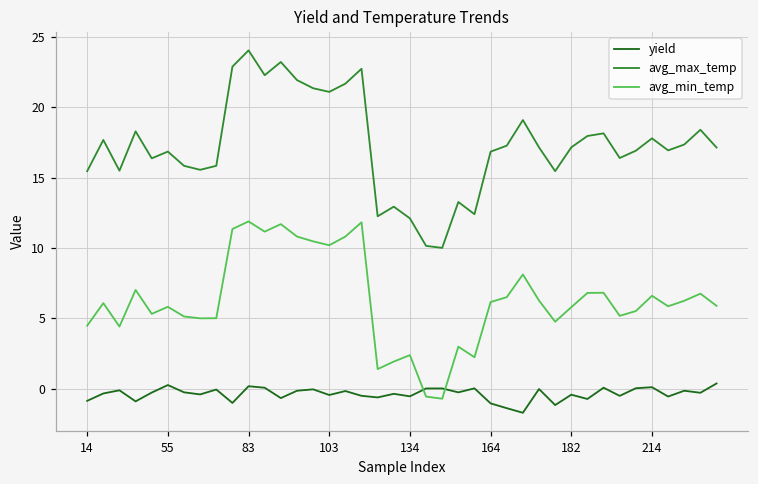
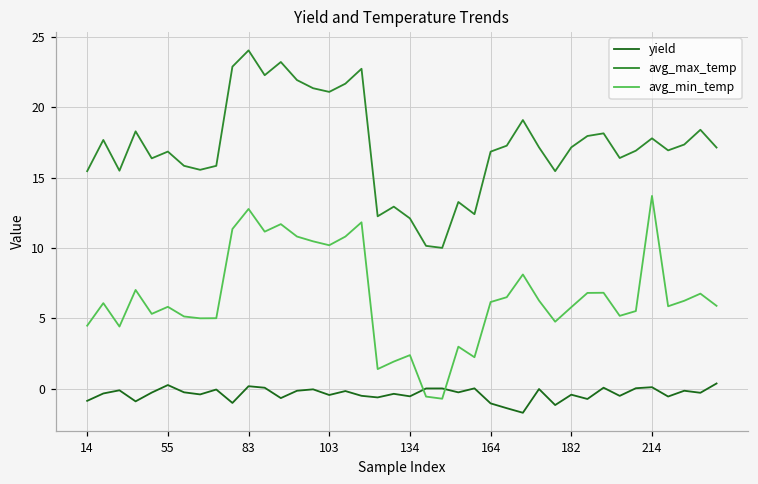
  {
    "avg_min_temp": {
      "55": 5.8,
-     "83": 11.9,
+     "83": 12.8,
      "103": 10.2,
      "134": 2.4,
      "164": 6.2,
      "182": 5.8,
-     "214": 6.6
+     "214": 13.7
    }
  }
